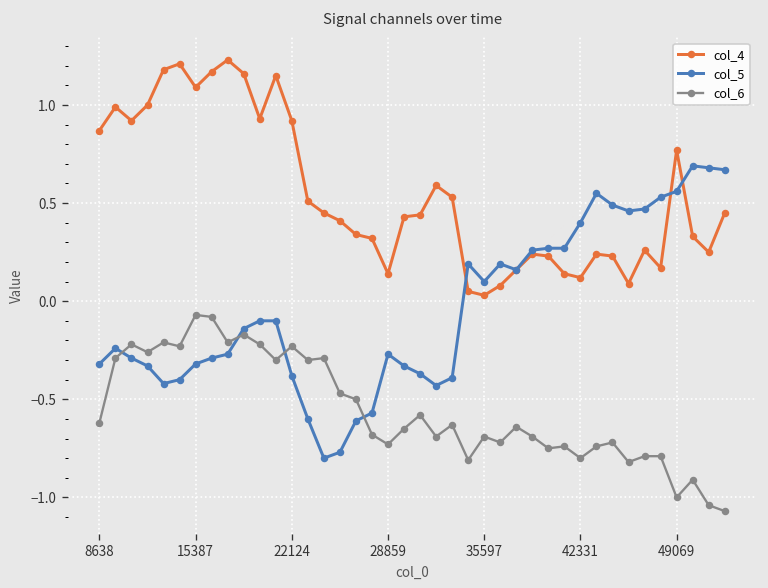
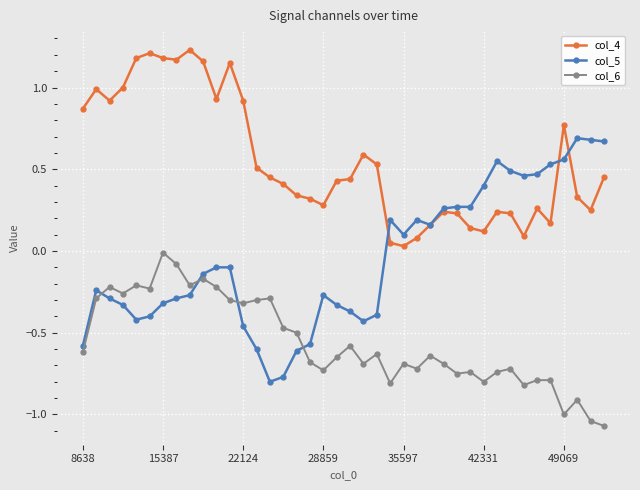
  {
    "col_4": {
      "8638": 0.87,
-     "15387": 1.09,
+     "15387": 1.18,
      "22124": 0.92,
-     "28859": 0.14,
+     "28859": 0.28,
      "35597": 0.03,
      "42331": 0.12,
      "49069": 0.77
    },
    "col_5": {
-     "8638": -0.32,
+     "8638": -0.58,
      "15387": -0.32,
-     "22124": -0.38,
+     "22124": -0.46,
      "28859": -0.27,
      "35597": 0.10,
      "42331": 0.40,
      "49069": 0.56
    },
    "col_6": {
      "8638": -0.62,
-     "15387": -0.07,
-     "22124": -0.23,
+     "15387": -0.01,
+     "22124": -0.32,
      "28859": -0.73,
      "35597": -0.69,
      "42331": -0.80,
      "49069": -1.00
    }
  }
